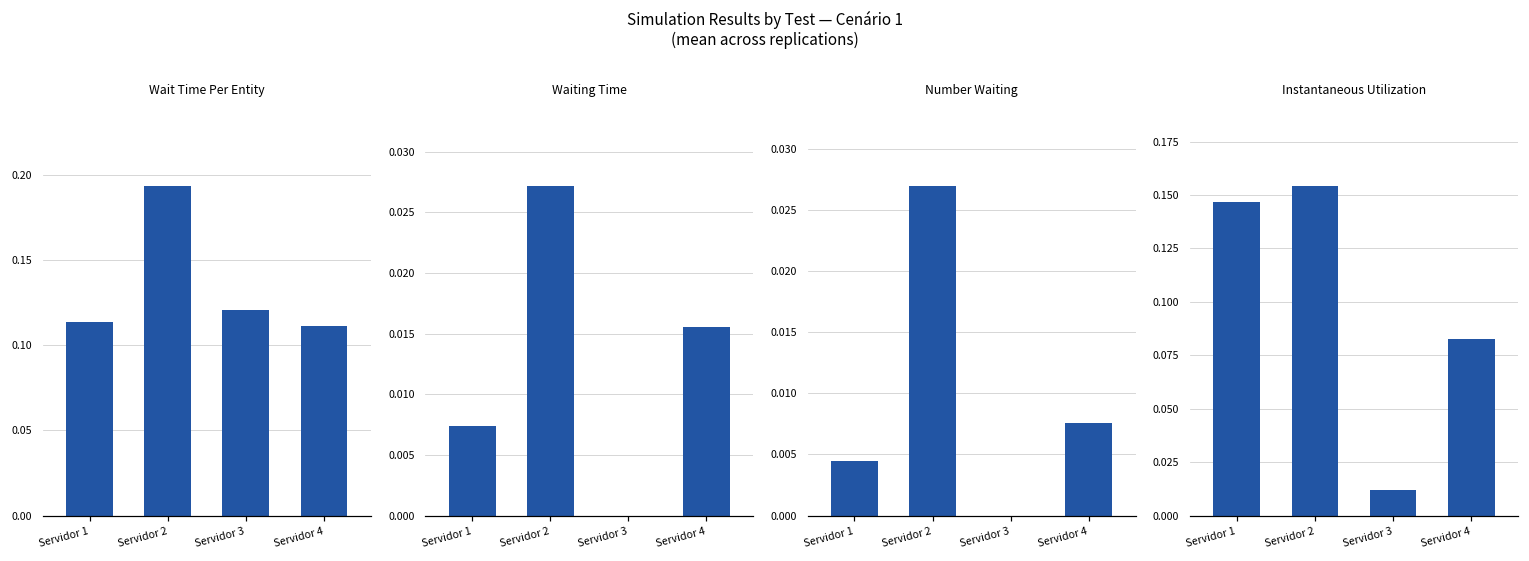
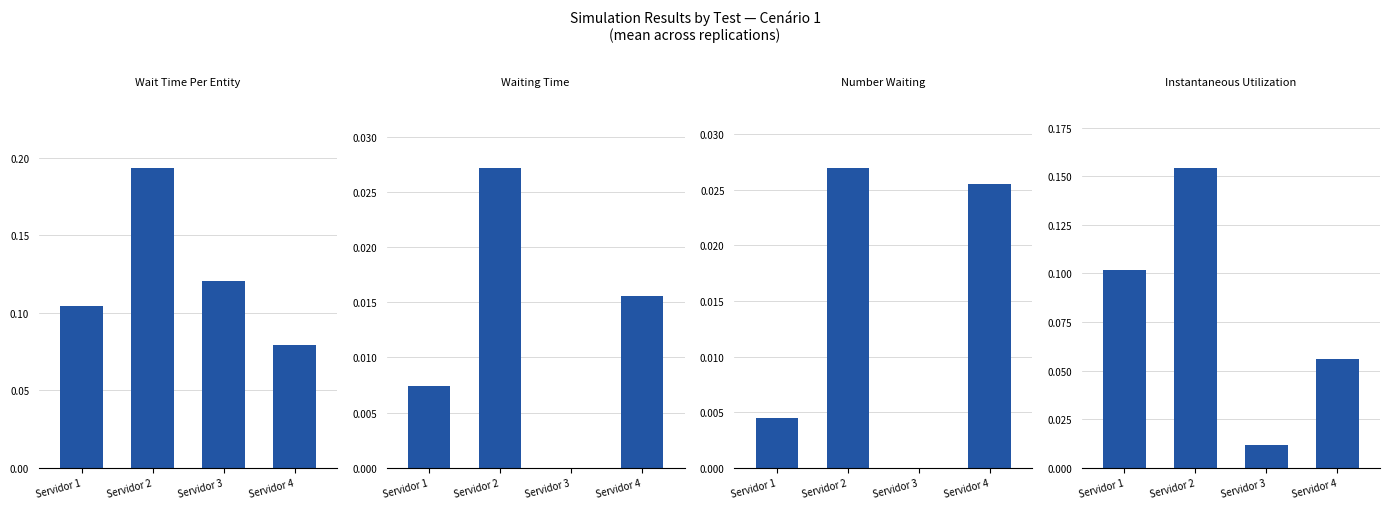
  {
    "Wait Time Per Entity": {
-     "Servidor 1": 0.114,
+     "Servidor 1": 0.104,
      "Servidor 2": 0.193,
      "Servidor 3": 0.120,
-     "Servidor 4": 0.111
+     "Servidor 4": 0.079
    },
    "Waiting Time": {
      "Servidor 1": 0.0074,
      "Servidor 2": 0.0272,
      "Servidor 3": 0.0000,
      "Servidor 4": 0.0155
    },
    "Number Waiting": {
      "Servidor 1": 0.0045,
      "Servidor 2": 0.0270,
      "Servidor 3": 0.0000,
-     "Servidor 4": 0.0076
+     "Servidor 4": 0.0255
    },
    "Instantaneous Utilization": {
-     "Servidor 1": 0.147,
+     "Servidor 1": 0.102,
      "Servidor 2": 0.154,
      "Servidor 3": 0.012,
-     "Servidor 4": 0.083
+     "Servidor 4": 0.056
    }
  }
